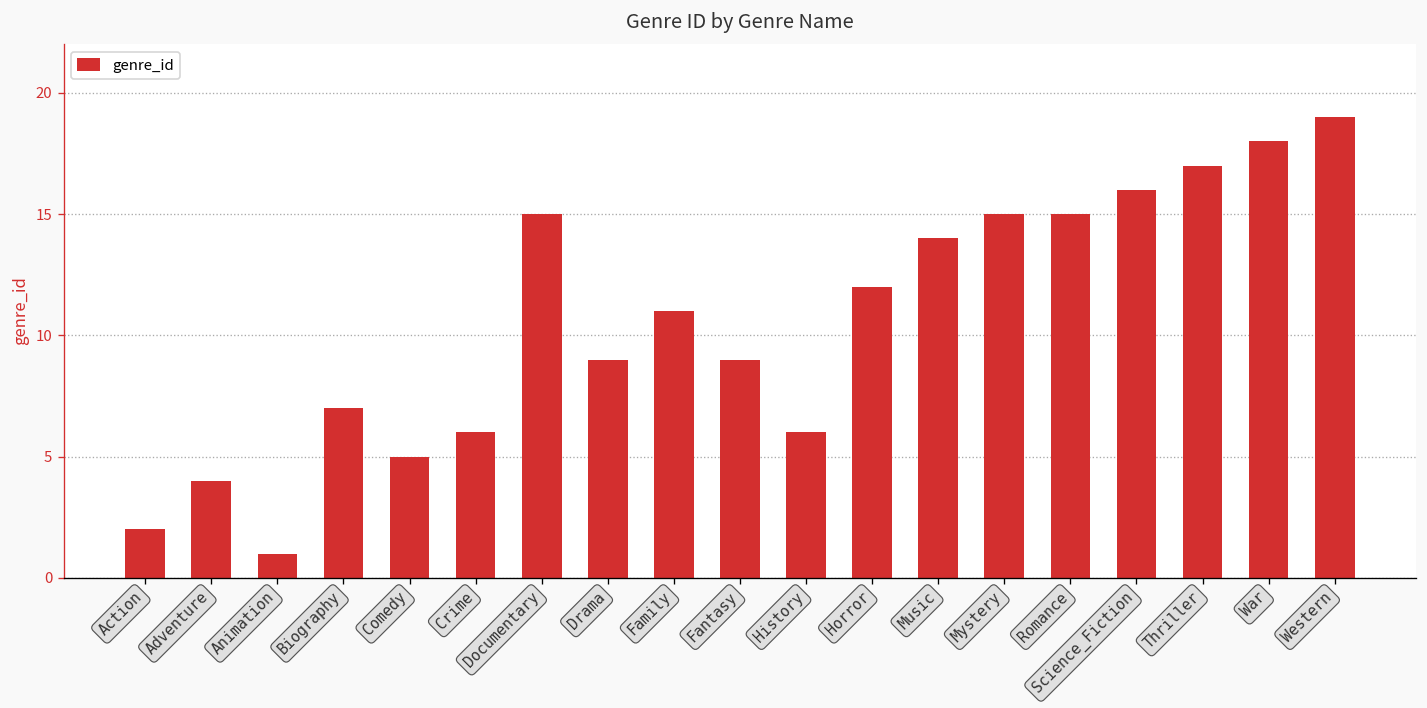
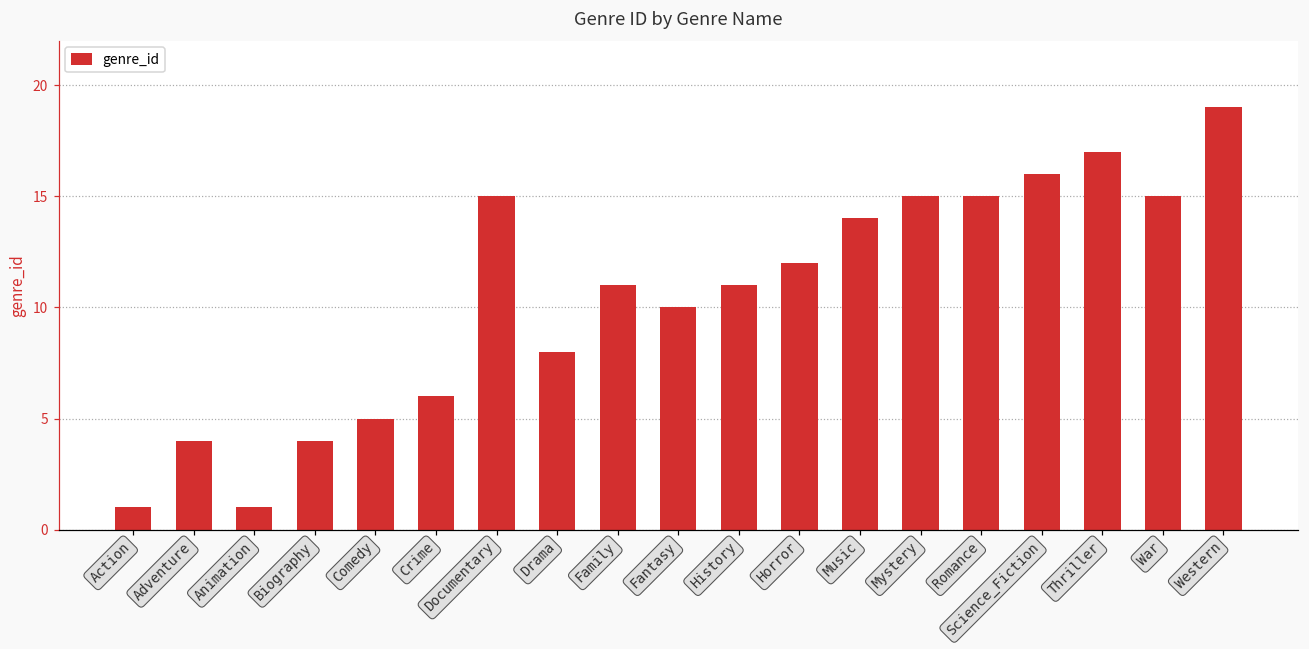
  {
-   "Action": 2,
+   "Action": 1,
    "Adventure": 4,
    "Animation": 1,
-   "Biography": 7,
+   "Biography": 4,
    "Comedy": 5,
    "Crime": 6,
    "Documentary": 15,
-   "Drama": 9,
+   "Drama": 8,
    "Family": 11,
-   "Fantasy": 9,
-   "History": 6,
+   "Fantasy": 10,
+   "History": 11,
    "Horror": 12,
    "Music": 14,
    "Mystery": 15,
    "Romance": 15,
    "Science_Fiction": 16,
    "Thriller": 17,
-   "War": 18,
+   "War": 15,
    "Western": 19
  }
